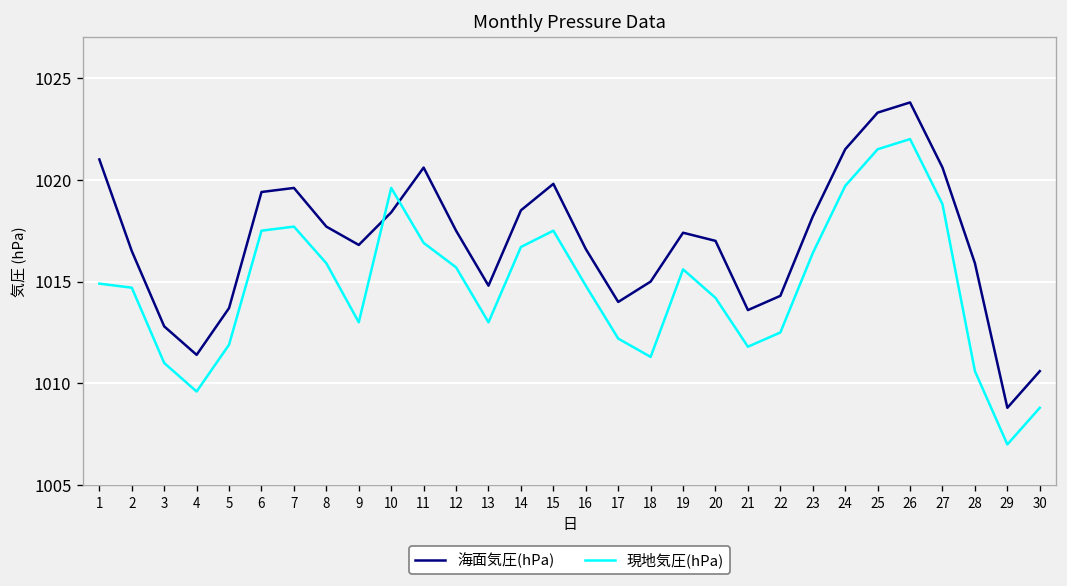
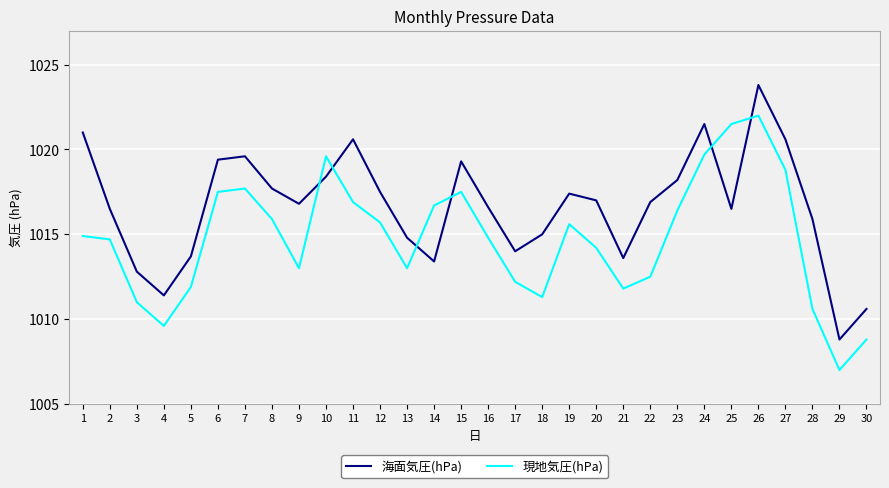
  {
    "海面気圧(hPa)": {
      "1": 1021.0,
      "2": 1016.5,
      "3": 1012.8,
      "4": 1011.4,
      "5": 1013.7,
      "6": 1019.4,
      "7": 1019.6,
      "8": 1017.7,
      "9": 1016.8,
      "10": 1018.4,
      "11": 1020.6,
      "12": 1017.5,
      "13": 1014.8,
-     "14": 1018.5,
-     "15": 1019.8,
+     "14": 1013.4,
+     "15": 1019.3,
      "16": 1016.6,
      "17": 1014.0,
      "18": 1015.0,
      "19": 1017.4,
      "20": 1017.0,
      "21": 1013.6,
-     "22": 1014.3,
+     "22": 1016.9,
      "23": 1018.2,
      "24": 1021.5,
-     "25": 1023.3,
+     "25": 1016.5,
      "26": 1023.8,
      "27": 1020.6,
      "28": 1015.9,
      "29": 1008.8,
      "30": 1010.6
    },
    "現地気圧(hPa)": {
      "1": 1014.9,
      "2": 1014.7,
      "3": 1011.0,
      "4": 1009.6,
      "5": 1011.9,
      "6": 1017.5,
      "7": 1017.7,
      "8": 1015.9,
      "9": 1013.0,
      "10": 1019.6,
      "11": 1016.9,
      "12": 1015.7,
      "13": 1013.0,
      "14": 1016.7,
      "15": 1017.5,
      "16": 1014.8,
      "17": 1012.2,
      "18": 1011.3,
      "19": 1015.6,
      "20": 1014.2,
      "21": 1011.8,
      "22": 1012.5,
      "23": 1016.4,
      "24": 1019.7,
      "25": 1021.5,
      "26": 1022.0,
      "27": 1018.8,
      "28": 1010.6,
      "29": 1007.0,
      "30": 1008.8
    }
  }
